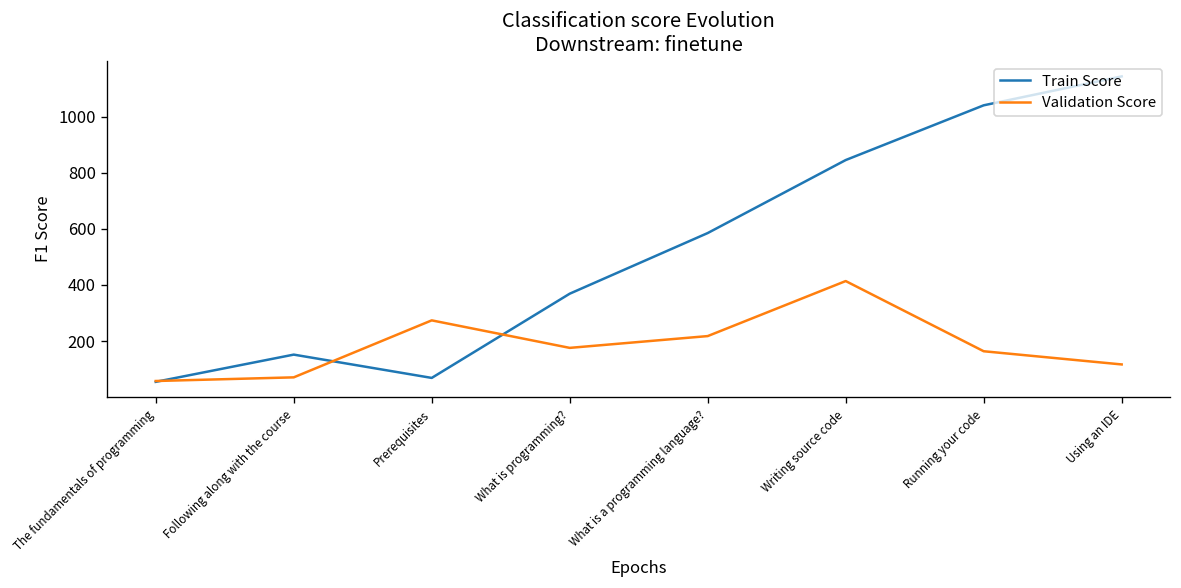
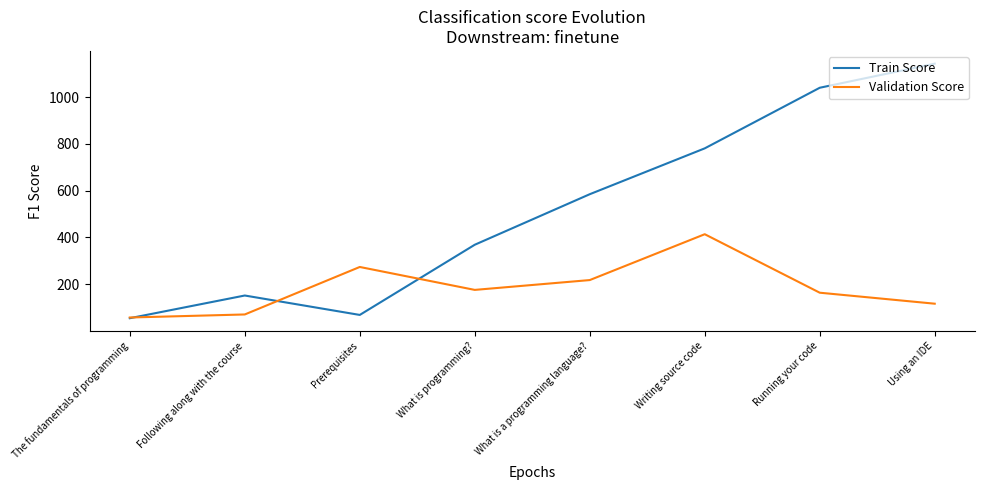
  {
    "Train Score": {
      "Following along with the course": 150,
      "Prerequisites": 70,
      "What is programming?": 370,
      "What is a programming language?": 590,
-     "Writing source code": 850,
+     "Writing source code": 780,
      "Running your code": 1040
    },
    "Validation Score": {
      "Following along with the course": 70,
      "Prerequisites": 270,
      "What is programming?": 180,
      "What is a programming language?": 220,
      "Writing source code": 410,
      "Running your code": 160,
      "Using an IDE": 120
    }
  }
